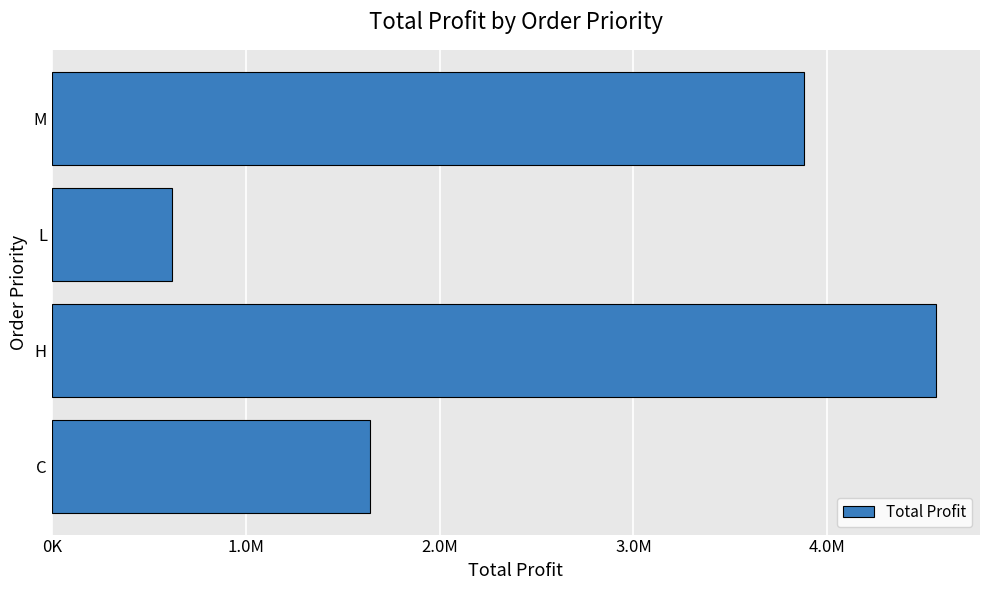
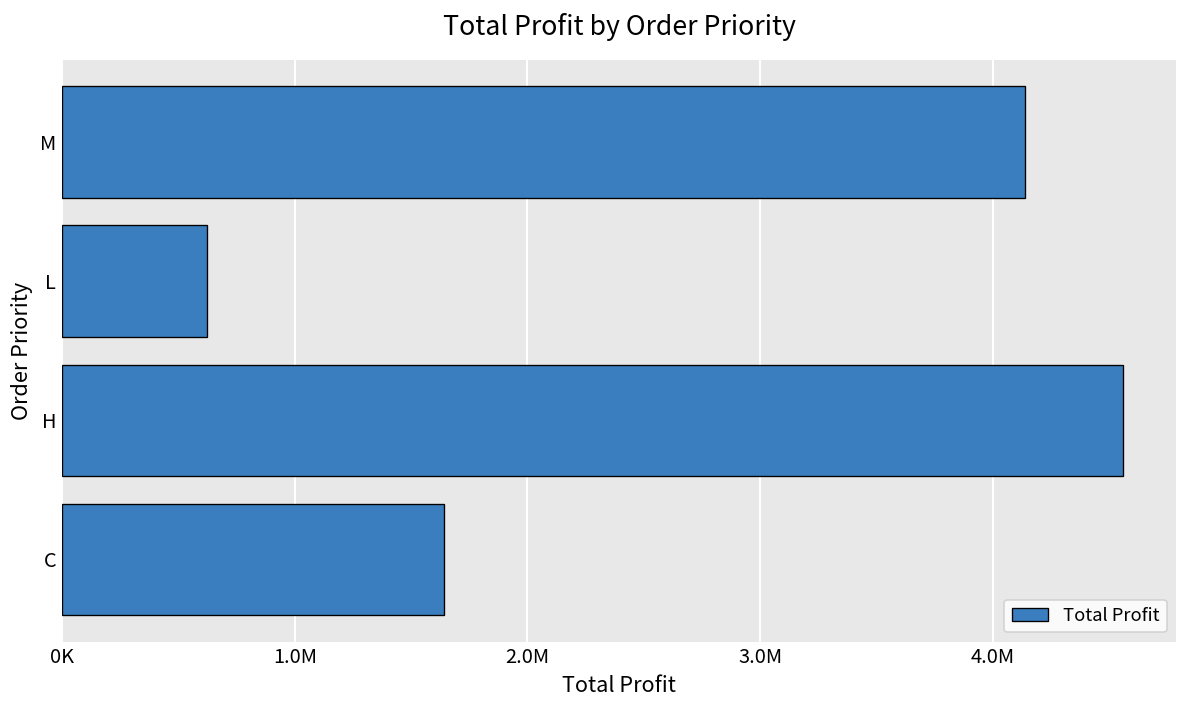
  {
-   "M": 3880000,
+   "M": 4140000,
    "L": 620000,
    "H": 4560000,
    "C": 1640000
  }
